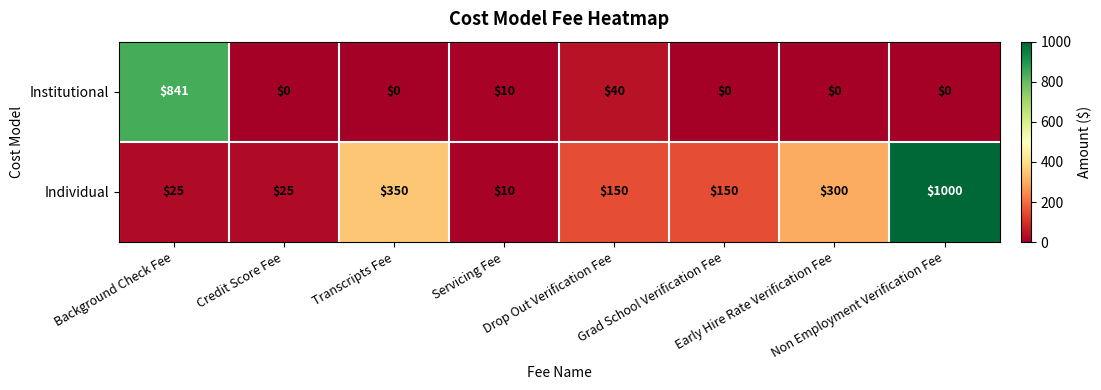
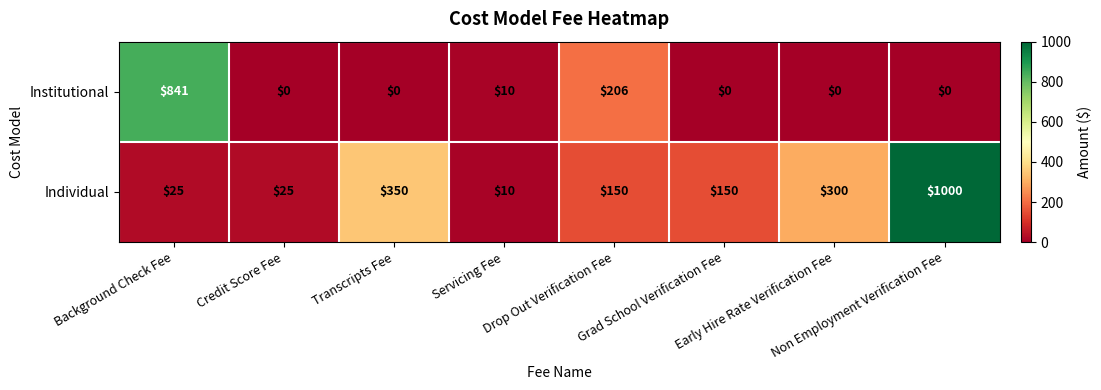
  {
    "Institutional": {
      "Background Check Fee": "$841",
      "Credit Score Fee": "$0",
      "Transcripts Fee": "$0",
      "Servicing Fee": "$10",
-     "Drop Out Verification Fee": "$40",
+     "Drop Out Verification Fee": "$206",
      "Grad School Verification Fee": "$0",
      "Early Hire Rate Verification Fee": "$0",
      "Non Employment Verification Fee": "$0"
    },
    "Individual": {
      "Background Check Fee": "$25",
      "Credit Score Fee": "$25",
      "Transcripts Fee": "$350",
      "Servicing Fee": "$10",
      "Drop Out Verification Fee": "$150",
      "Grad School Verification Fee": "$150",
      "Early Hire Rate Verification Fee": "$300",
      "Non Employment Verification Fee": "$1000"
    }
  }
